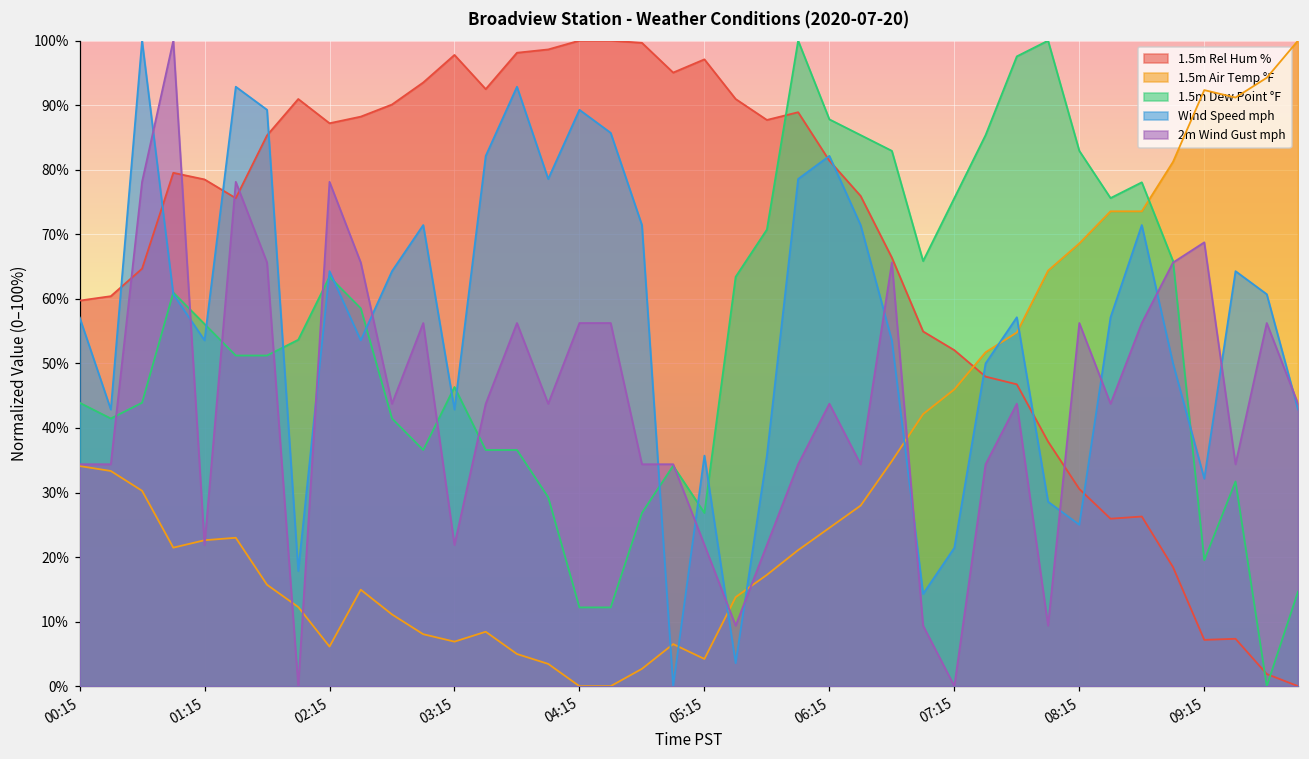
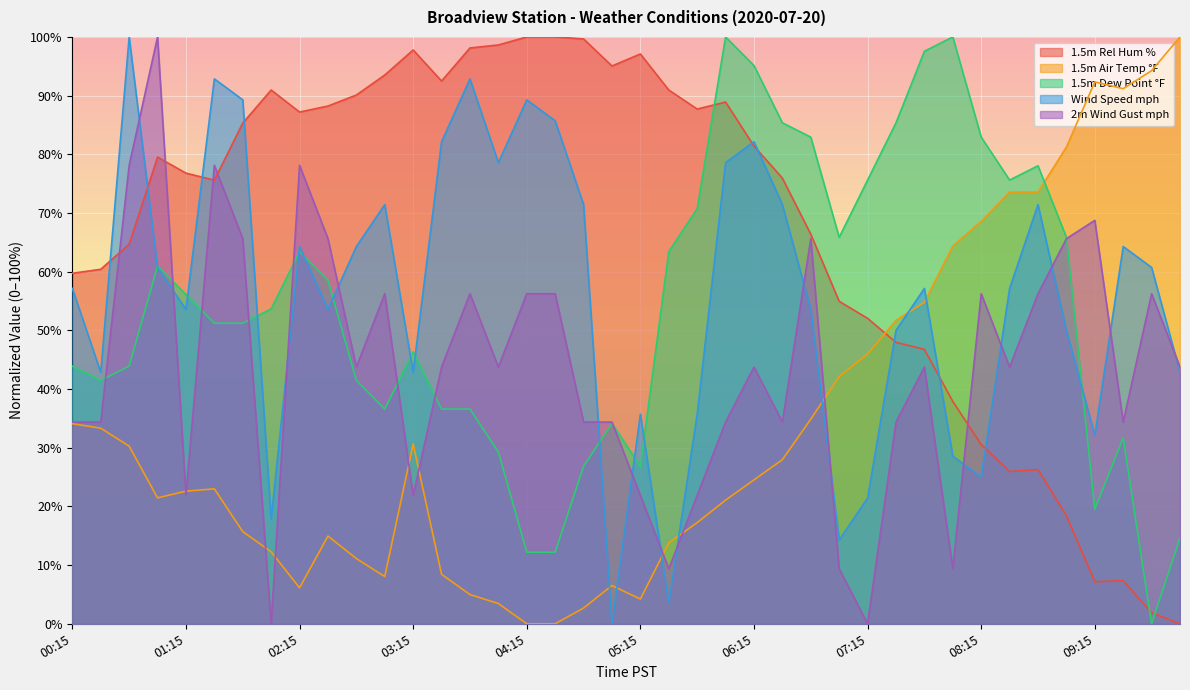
  {
    "1.5m Rel Hum %": {
      "00:15": "60%",
-     "01:15": "78%",
+     "01:15": "77%",
      "02:15": "87%",
      "03:15": "98%",
      "04:15": "100%",
      "05:15": "97%",
      "06:15": "81%",
      "07:15": "52%",
      "08:15": "31%",
      "09:15": "7%"
    },
    "1.5m Air Temp °F": {
      "01:15": "23%",
      "02:15": "6%",
-     "03:15": "7%",
+     "03:15": "31%",
      "04:15": "0%",
      "05:15": "4%",
      "06:15": "25%",
      "07:15": "46%",
      "08:15": "69%"
    },
    "1.5m Dew Point °F": {
      "00:15": "44%",
      "01:15": "56%",
      "02:15": "63%",
      "03:15": "46%",
      "04:15": "12%",
      "05:15": "27%",
-     "06:15": "88%",
+     "06:15": "95%",
      "07:15": "76%",
      "08:15": "83%",
      "09:15": "20%"
    },
    "Wind Speed mph": {
      "00:15": "57%",
      "01:15": "54%",
      "02:15": "64%",
      "03:15": "43%",
      "04:15": "89%",
      "05:15": "36%",
      "06:15": "82%",
      "07:15": "21%",
      "08:15": "25%",
      "09:15": "32%"
    },
    "2m Wind Gust mph": {
      "01:15": "22%",
      "02:15": "78%",
      "03:15": "22%",
      "04:15": "56%",
      "05:15": "22%",
      "06:15": "44%",
      "07:15": "0%",
      "08:15": "56%",
      "09:15": "69%"
    }
  }
